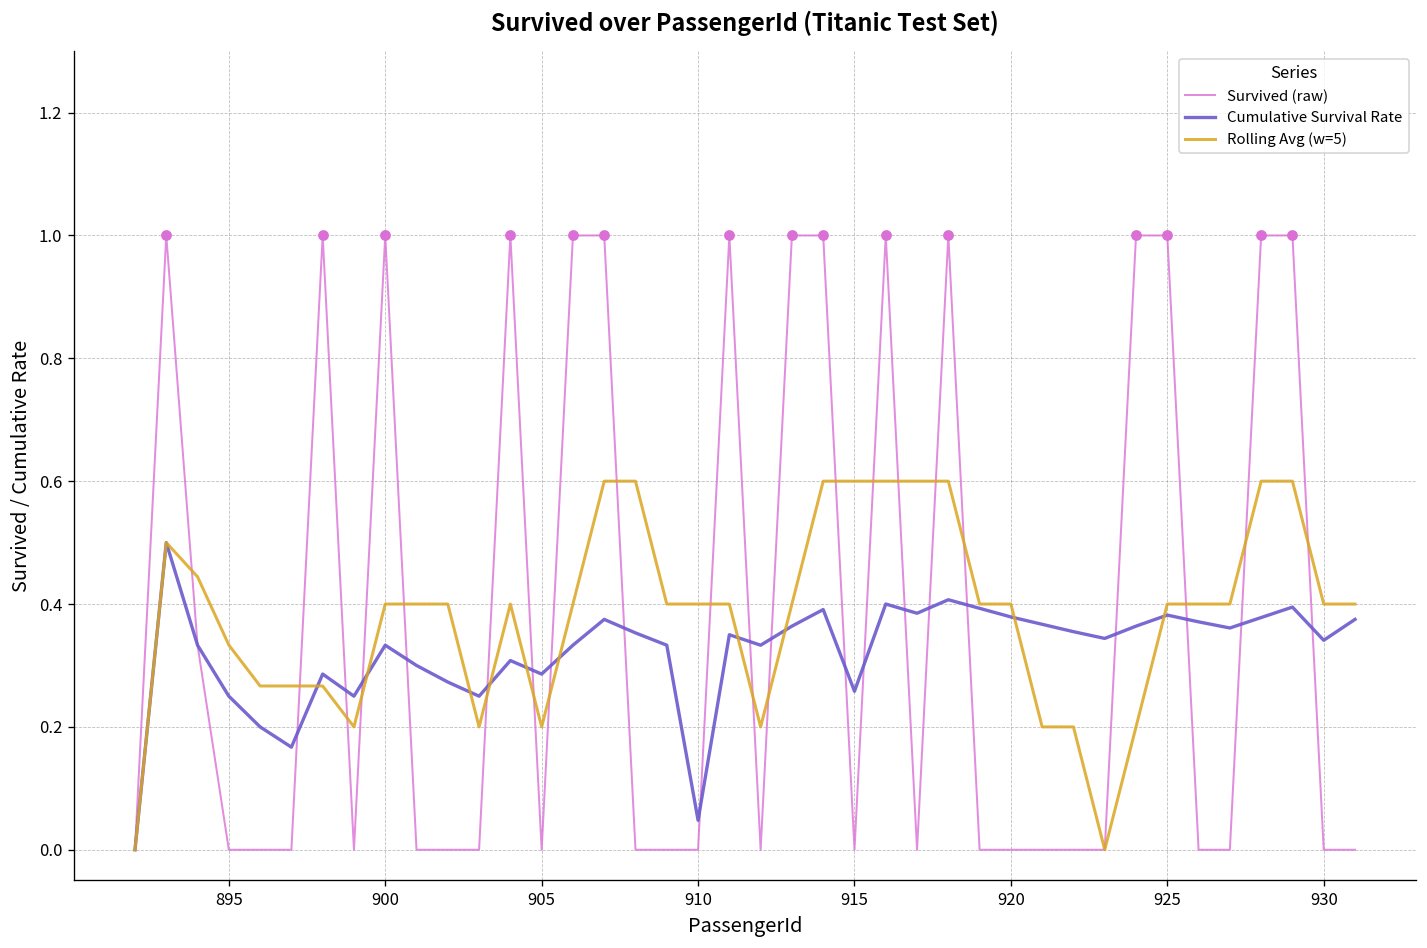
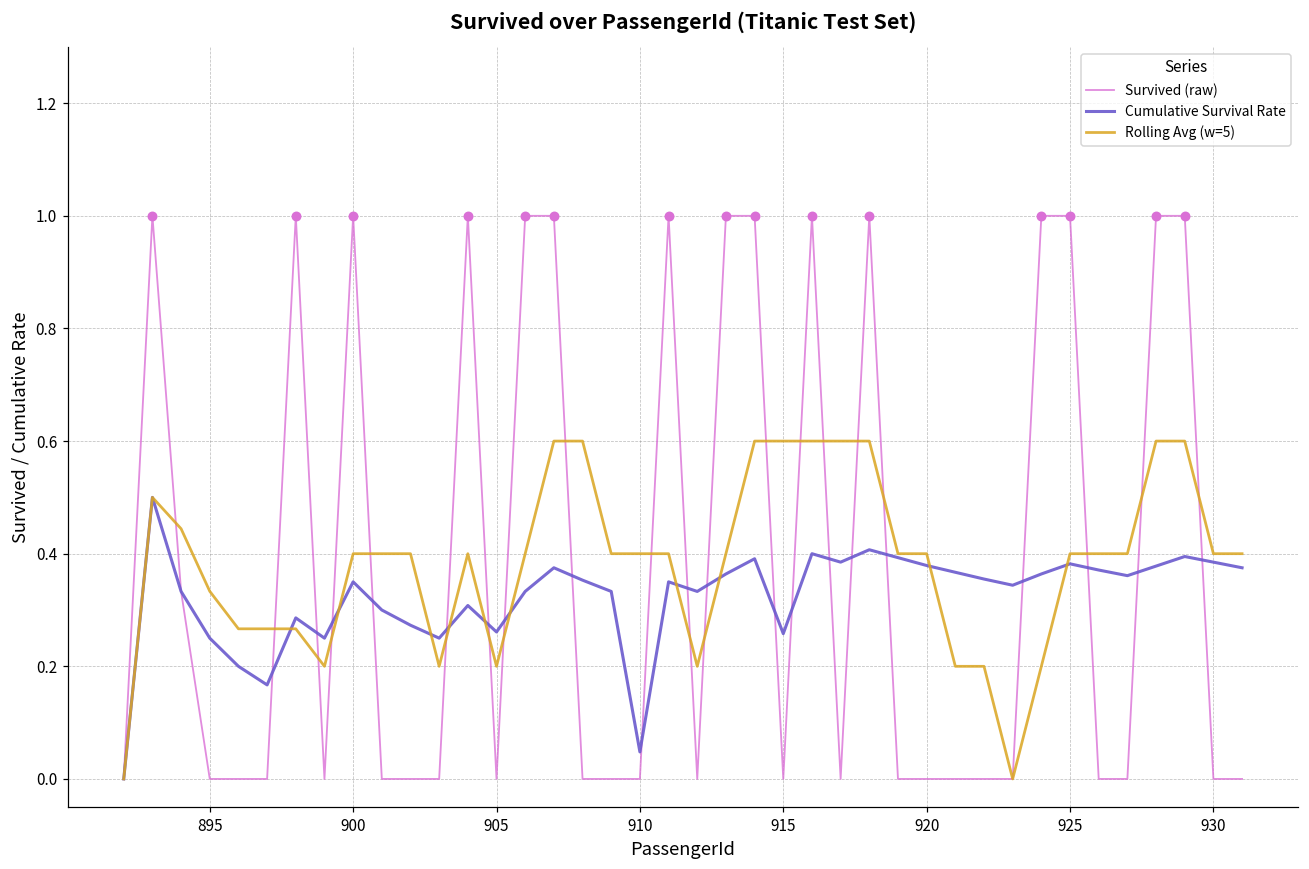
  {
    "Cumulative Survival Rate": {
      "895": 0.25,
-     "900": 0.33,
-     "905": 0.29,
+     "900": 0.35,
+     "905": 0.26,
      "910": 0.05,
      "915": 0.26,
      "920": 0.38,
      "925": 0.38,
-     "930": 0.34
+     "930": 0.39
    },
    "Rolling Avg (w=5)": {
      "895": 0.33,
      "900": 0.40,
      "905": 0.20,
      "910": 0.40,
      "915": 0.60,
      "920": 0.40,
      "925": 0.40,
      "930": 0.40
    }
  }
